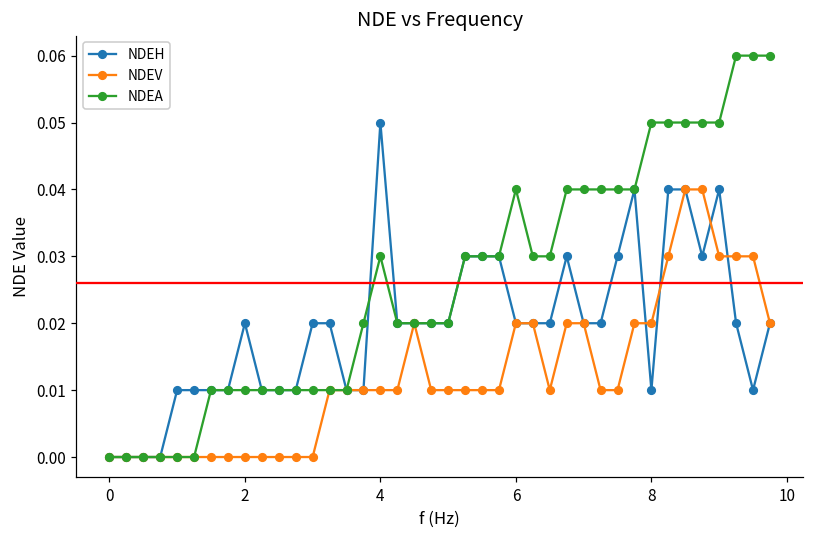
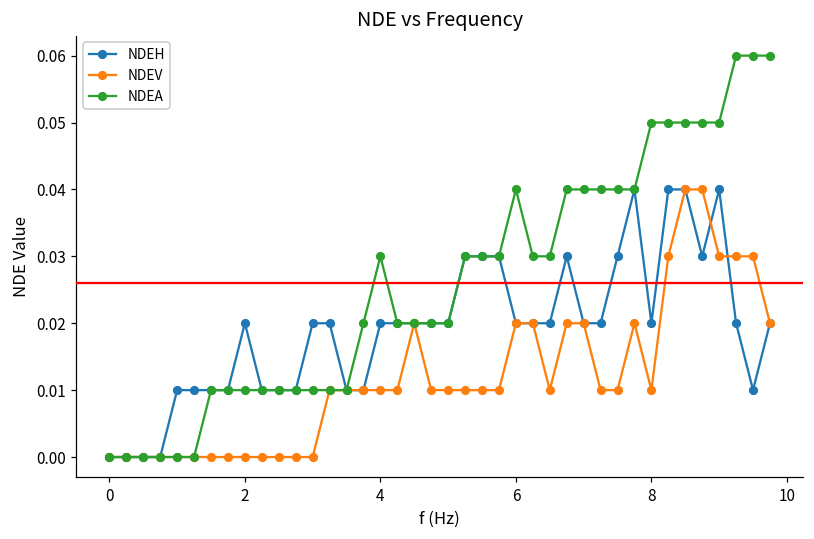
  {
    "NDEH": {
      "2": 0.02,
-     "4": 0.05,
-     "8": 0.01
+     "4": 0.02,
+     "8": 0.02
    },
    "NDEV": {
      "2": 0.00,
      "4": 0.01,
-     "8": 0.02
+     "8": 0.01
    },
    "NDEA": {
      "2": 0.01,
      "4": 0.03,
      "6": 0.04,
      "8": 0.05
    }
  }
